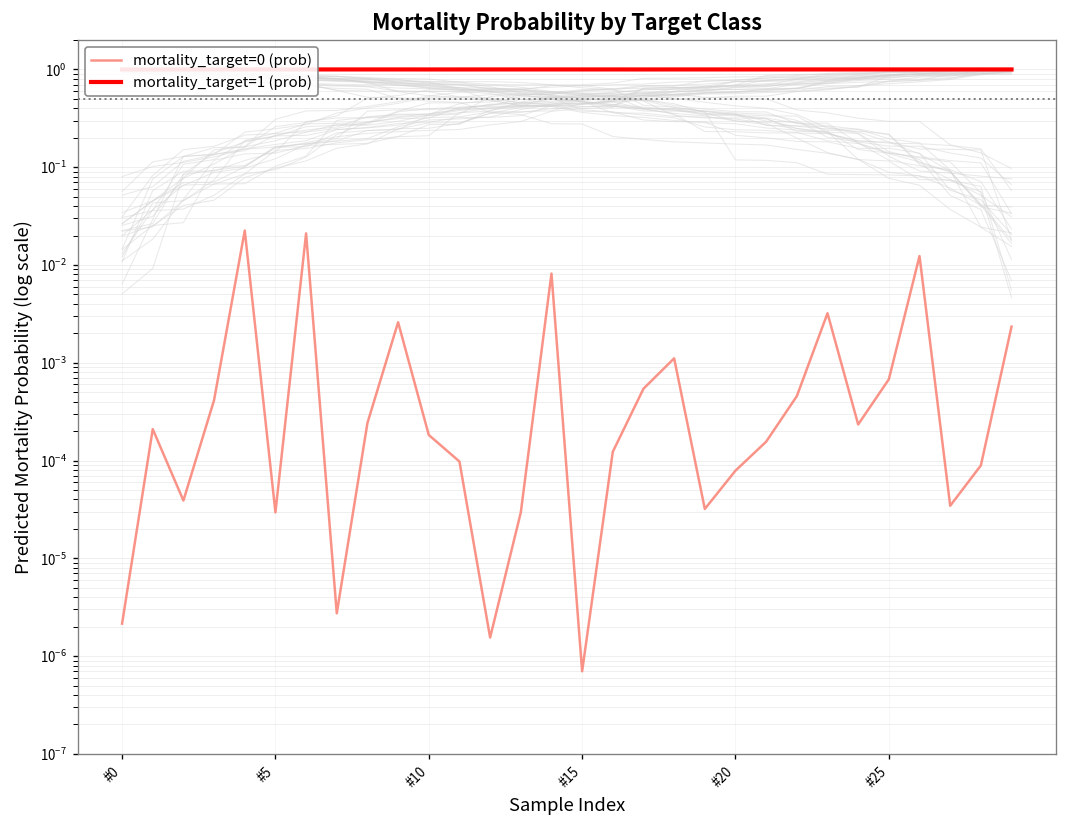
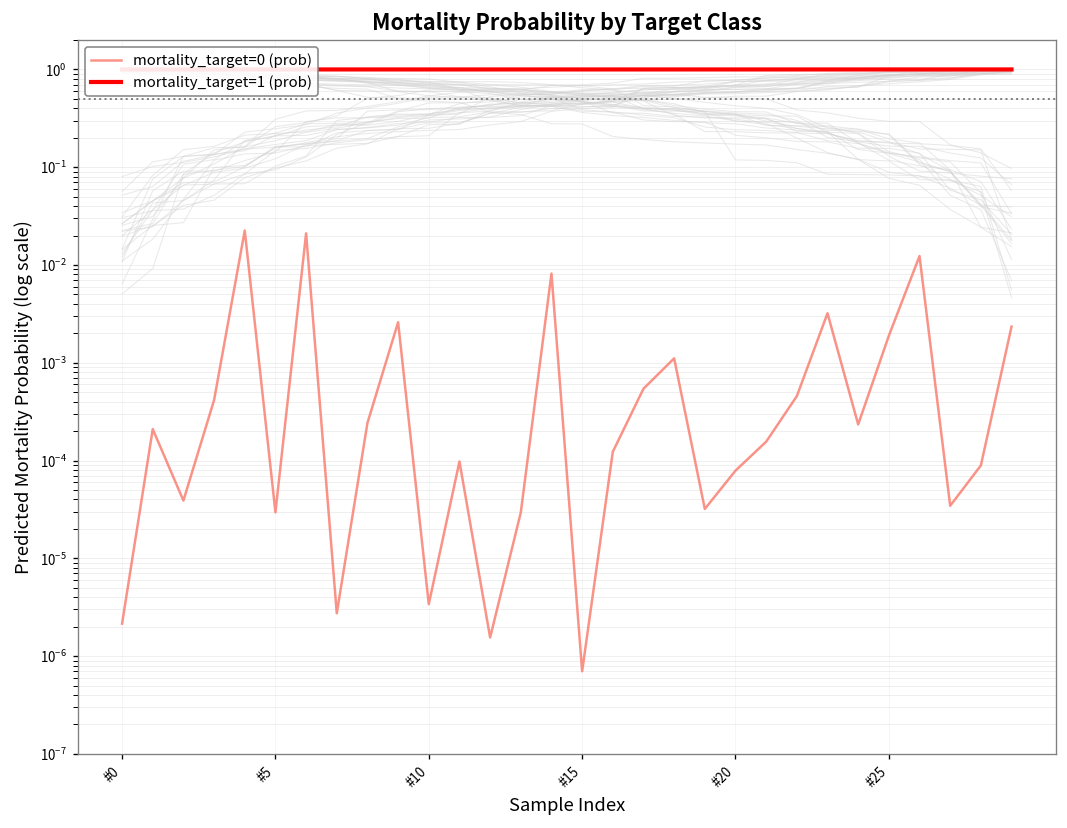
  {
    "mortality_target=0 (prob)": {
      "#0": 0.0000022,
      "#5": 0.000030,
-     "#10": 0.00018,
+     "#10": 0.0000034,
      "#15": 0.0000007,
      "#20": 0.00008,
-     "#25": 0.0007
+     "#25": 0.0019
    },
    "mortality_target=1 (prob)": {
      "#10": 1.0,
      "#15": 1.0,
      "#20": 1.0
    }
  }
